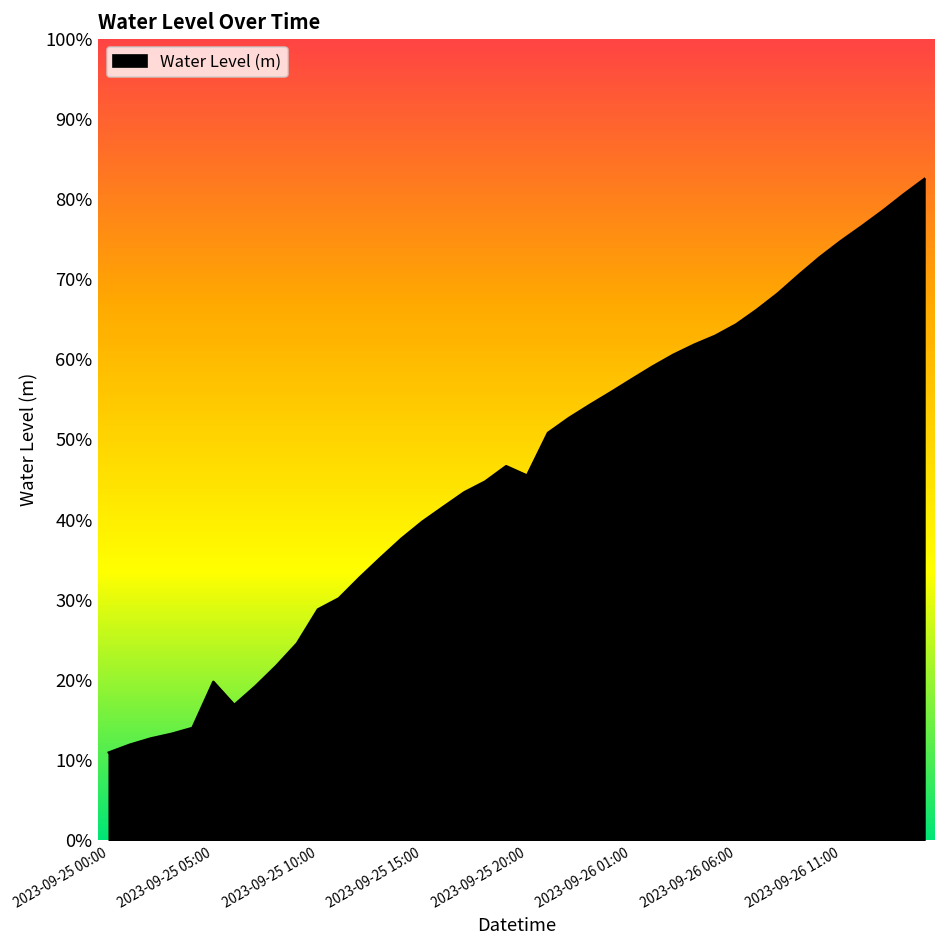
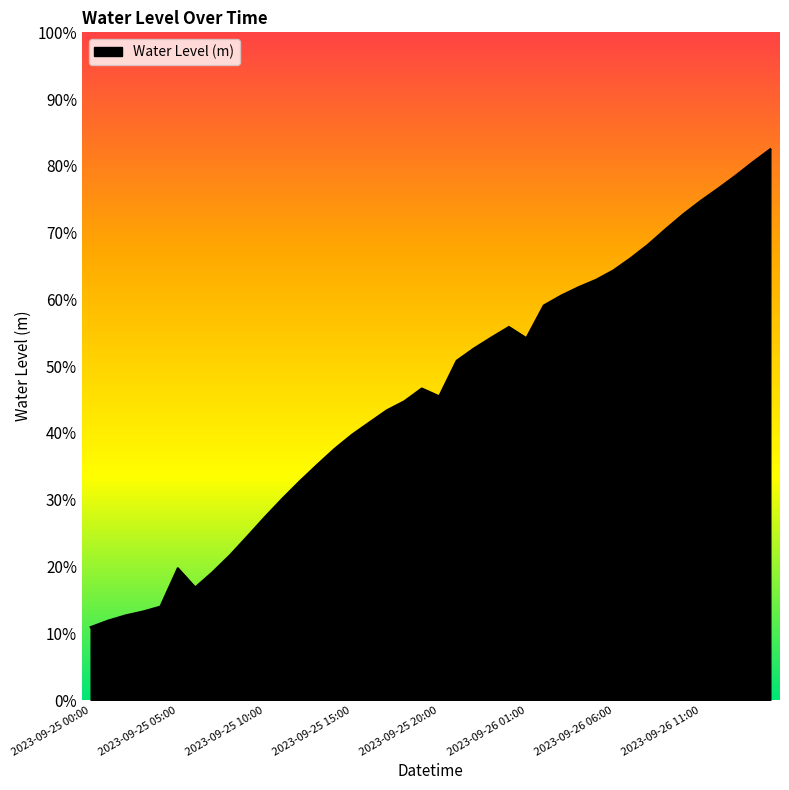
  {
    "2023-09-25 00:00": "11%",
    "2023-09-25 05:00": "20%",
-   "2023-09-25 10:00": "29%",
+   "2023-09-25 10:00": "27%",
    "2023-09-25 15:00": "40%",
    "2023-09-25 20:00": "45%",
-   "2023-09-26 01:00": "58%",
+   "2023-09-26 01:00": "54%",
    "2023-09-26 06:00": "64%",
    "2023-09-26 11:00": "75%"
  }
